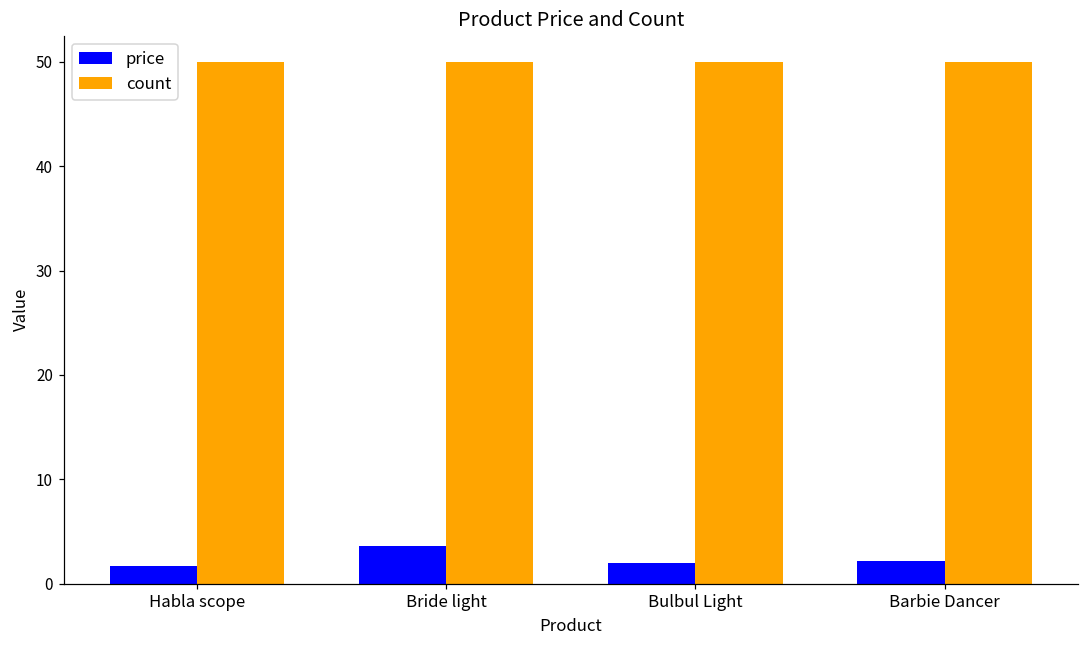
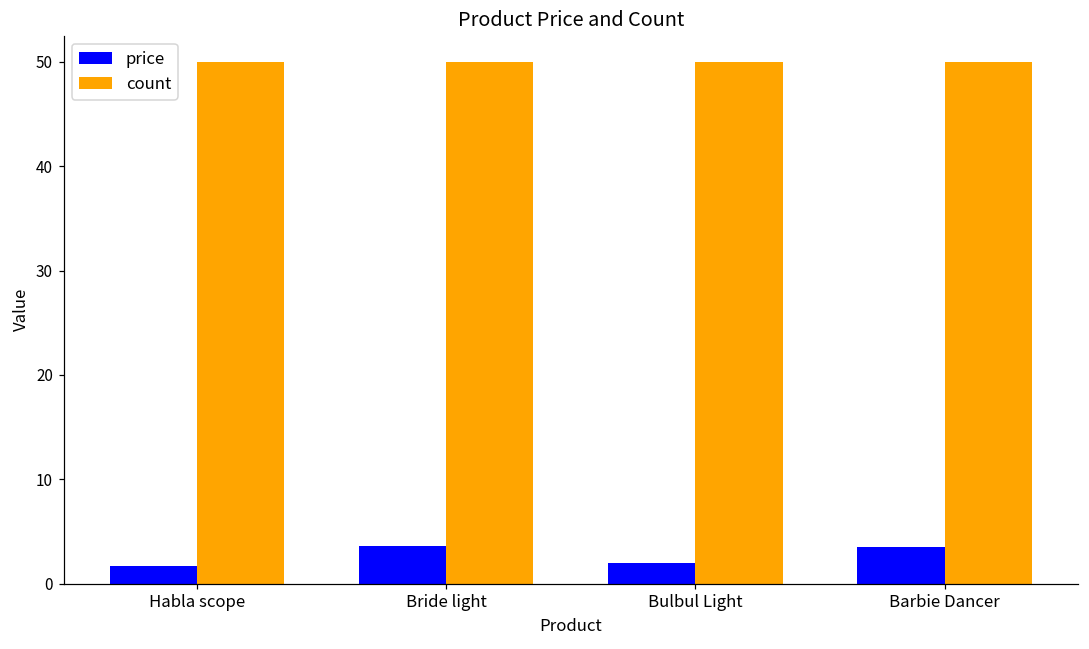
  {
    "price": {
      "Habla scope": 2,
      "Bride light": 4,
      "Bulbul Light": 2,
-     "Barbie Dancer": 2
+     "Barbie Dancer": 4
    },
    "count": {
      "Habla scope": 50,
      "Bride light": 50,
      "Bulbul Light": 50,
      "Barbie Dancer": 50
    }
  }
